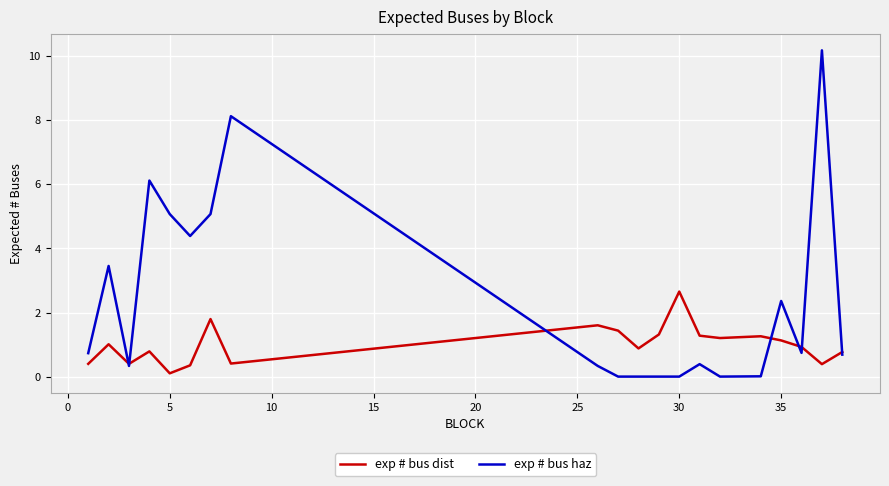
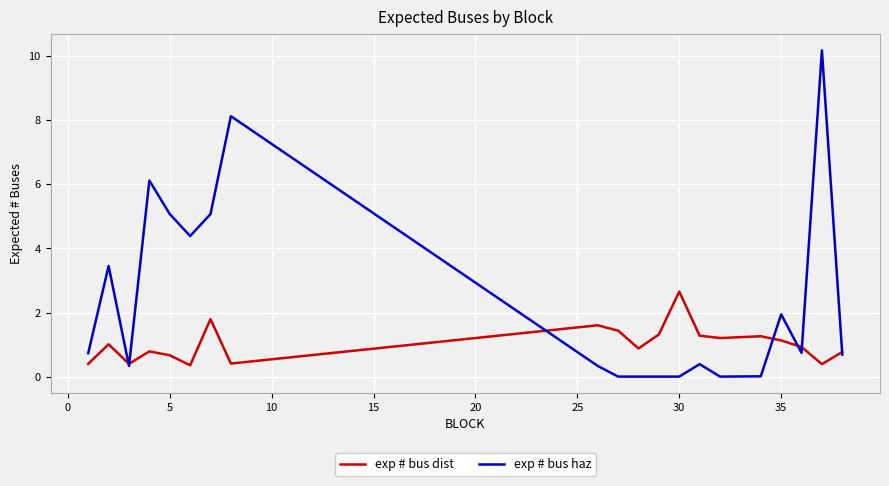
  {
    "exp # bus dist": {
-     "5": 0.1,
+     "5": 0.7,
      "30": 2.7,
      "35": 1.1
    },
    "exp # bus haz": {
      "5": 5.1,
      "30": 0.0,
-     "35": 2.4
+     "35": 1.9
    }
  }
